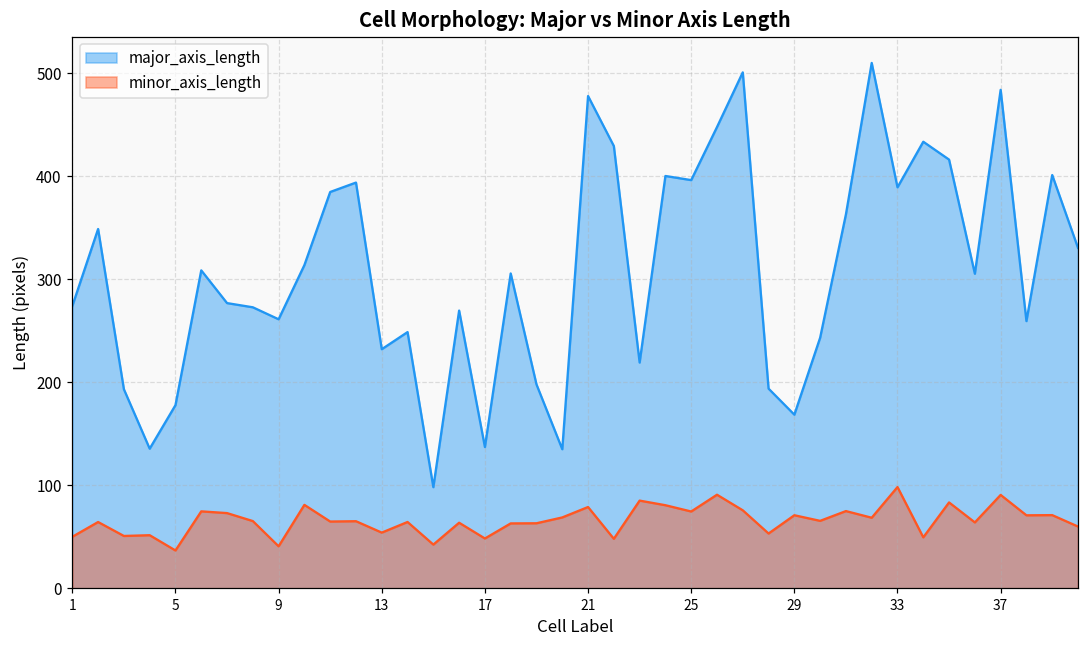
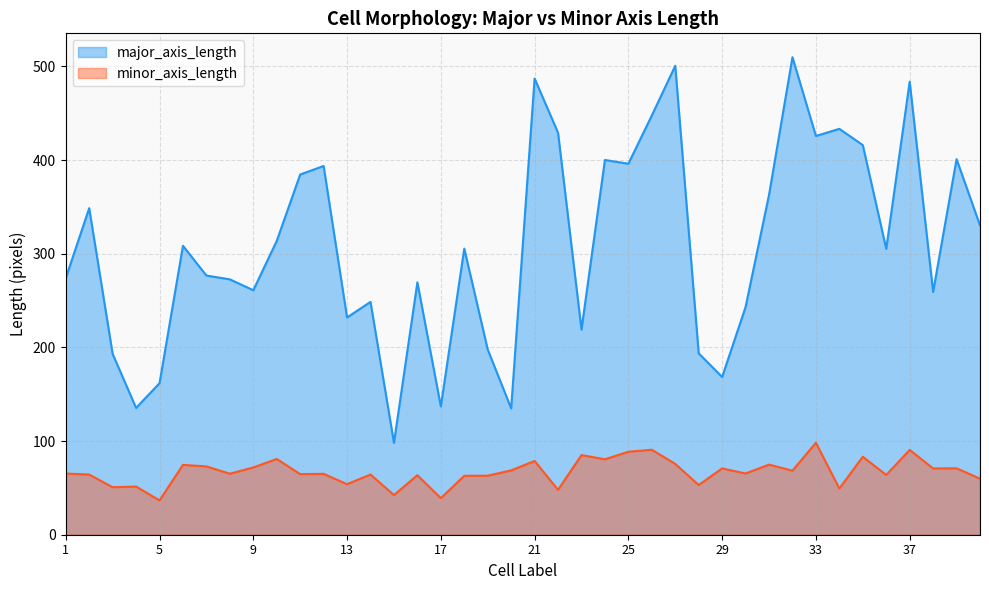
  {
    "major_axis_length": {
      "1": 270,
-     "5": 180,
+     "5": 160,
      "9": 260,
      "13": 230,
      "17": 140,
-     "21": 480,
+     "21": 490,
      "25": 400,
      "29": 170,
-     "33": 390,
+     "33": 430,
      "37": 480
    },
    "minor_axis_length": {
-     "1": 50,
+     "1": 70,
      "5": 40,
-     "9": 40,
+     "9": 70,
      "13": 50,
-     "17": 50,
+     "17": 40,
      "21": 80,
-     "25": 70,
+     "25": 90,
      "29": 70,
      "33": 100,
      "37": 90
    }
  }
